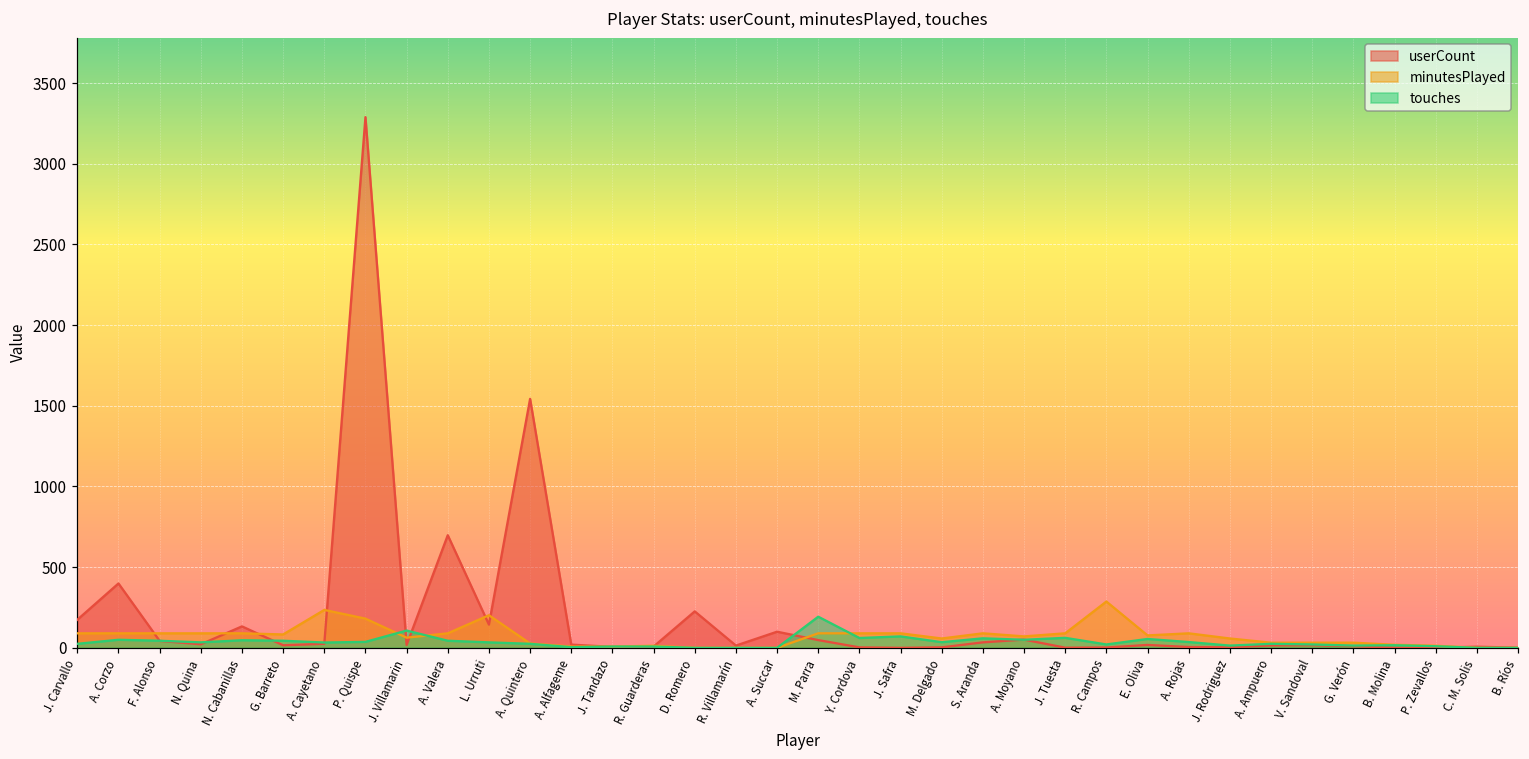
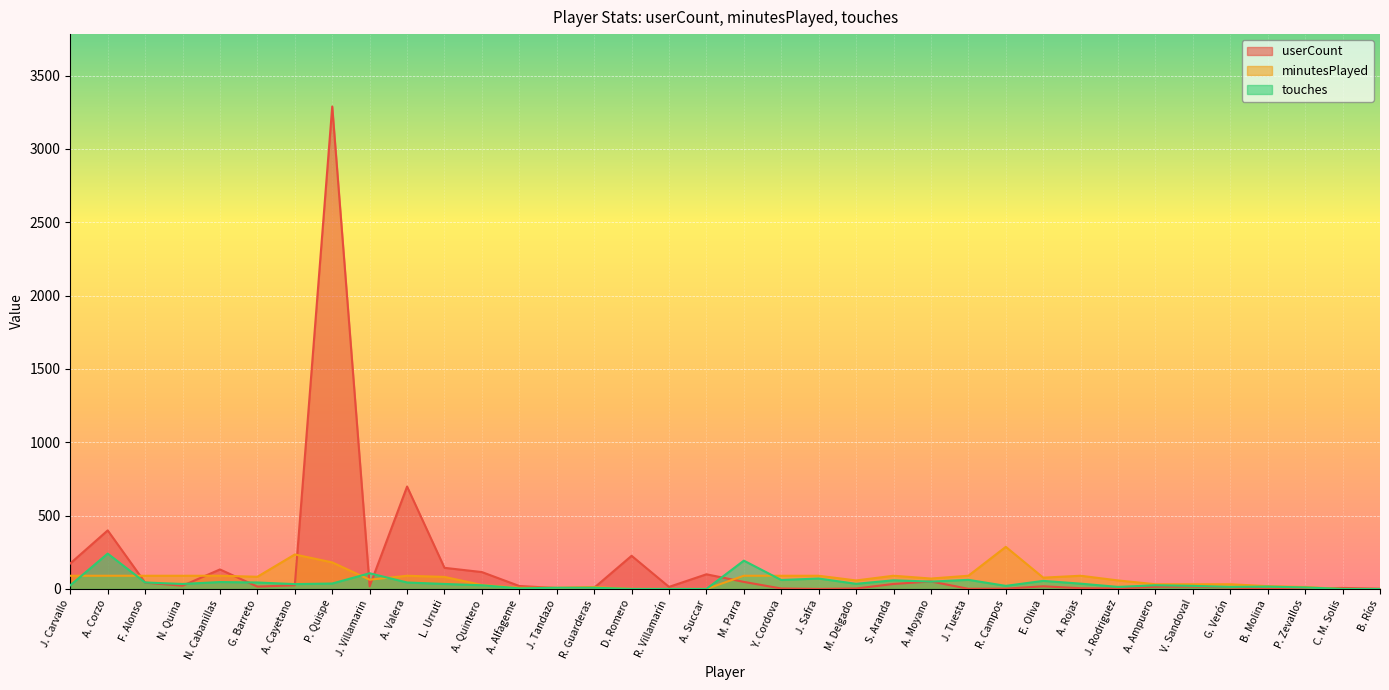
  {
    "userCount": {
      "J. Carvallo": 170,
      "A. Corzo": 400,
      "N. Cabanillas": 130,
      "G. Barreto": 20,
      "P. Quispe": 3290,
      "J. Villamarin": 20,
      "A. Valera": 700,
      "L. Urruti": 140,
-     "A. Quintero": 1540,
+     "A. Quintero": 120,
      "D. Romero": 230,
      "A. Succar": 100,
      "M. Parra": 50,
      "Y. Cordova": 0,
      "J. Safra": 0,
      "M. Delgado": 0,
      "S. Aranda": 30,
      "J. Tuesta": 0,
      "R. Campos": 0,
      "E. Oliva": 20,
      "A. Rojas": 10
    },
    "minutesPlayed": {
      "J. Carvallo": 90,
      "A. Corzo": 90,
      "F. Alonso": 90,
      "N. Quina": 90,
      "N. Cabanillas": 90,
      "G. Barreto": 80,
      "A. Cayetano": 240,
      "P. Quispe": 180,
      "J. Villamarin": 60,
      "A. Valera": 90,
-     "L. Urruti": 200,
+     "L. Urruti": 80,
      "M. Parra": 90,
      "Y. Cordova": 90,
      "J. Safra": 90,
      "M. Delgado": 60,
      "S. Aranda": 90,
      "A. Moyano": 70,
      "J. Tuesta": 90,
      "R. Campos": 290,
      "E. Oliva": 80,
      "A. Rojas": 90,
      "J. Rodriguez": 60,
      "G. Verón": 30
    },
    "touches": {
      "J. Carvallo": 30,
-     "A. Corzo": 50,
+     "A. Corzo": 240,
      "N. Cabanillas": 50,
      "G. Barreto": 40,
      "P. Quispe": 40,
      "J. Villamarin": 110,
      "A. Valera": 40,
      "L. Urruti": 30,
      "M. Parra": 190,
      "Y. Cordova": 60,
      "J. Safra": 70,
      "M. Delgado": 40,
      "S. Aranda": 60,
      "J. Tuesta": 60,
      "R. Campos": 20,
      "E. Oliva": 60,
      "A. Rojas": 40
    }
  }
